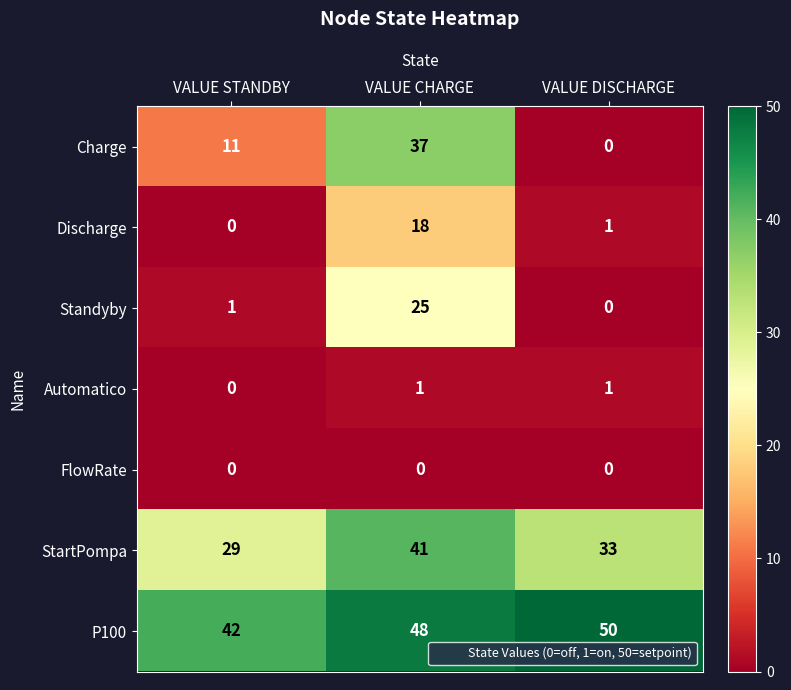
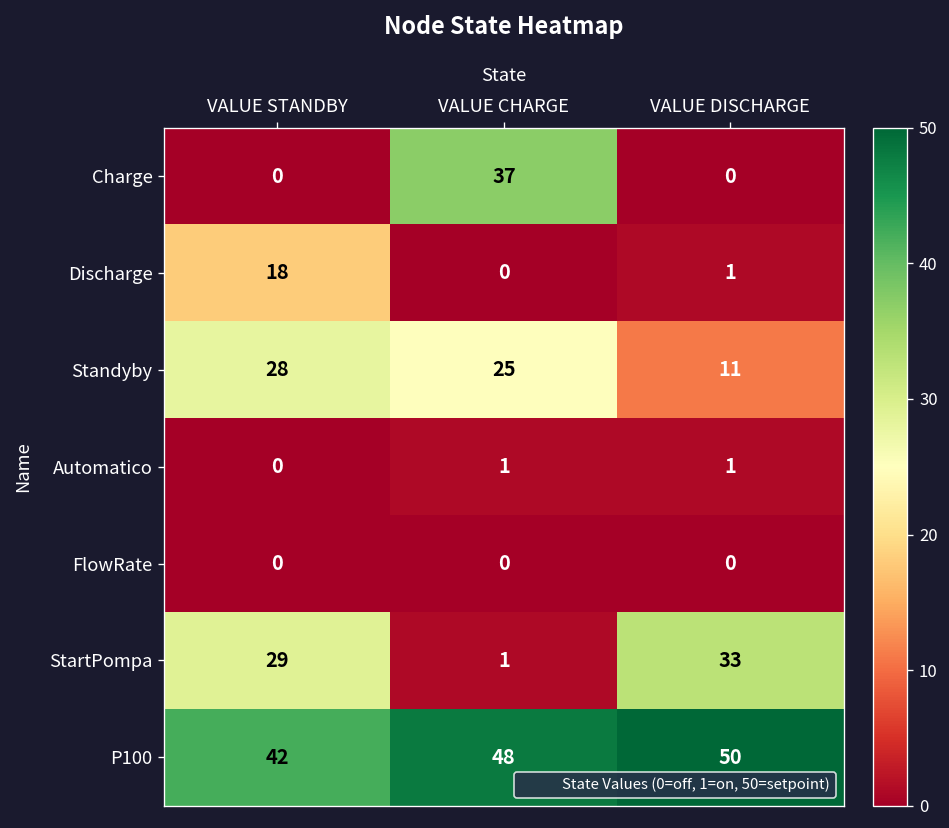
  {
    "Charge": {
-     "VALUE STANDBY": 11,
+     "VALUE STANDBY": 0,
      "VALUE CHARGE": 37,
      "VALUE DISCHARGE": 0
    },
    "Discharge": {
-     "VALUE STANDBY": 0,
-     "VALUE CHARGE": 18,
+     "VALUE STANDBY": 18,
+     "VALUE CHARGE": 0,
      "VALUE DISCHARGE": 1
    },
    "Standyby": {
-     "VALUE STANDBY": 1,
+     "VALUE STANDBY": 28,
      "VALUE CHARGE": 25,
-     "VALUE DISCHARGE": 0
+     "VALUE DISCHARGE": 11
    },
    "Automatico": {
      "VALUE STANDBY": 0,
      "VALUE CHARGE": 1,
      "VALUE DISCHARGE": 1
    },
    "FlowRate": {
      "VALUE STANDBY": 0,
      "VALUE CHARGE": 0,
      "VALUE DISCHARGE": 0
    },
    "StartPompa": {
      "VALUE STANDBY": 29,
-     "VALUE CHARGE": 41,
+     "VALUE CHARGE": 1,
      "VALUE DISCHARGE": 33
    },
    "P100": {
      "VALUE STANDBY": 42,
      "VALUE CHARGE": 48,
      "VALUE DISCHARGE": 50
    }
  }
